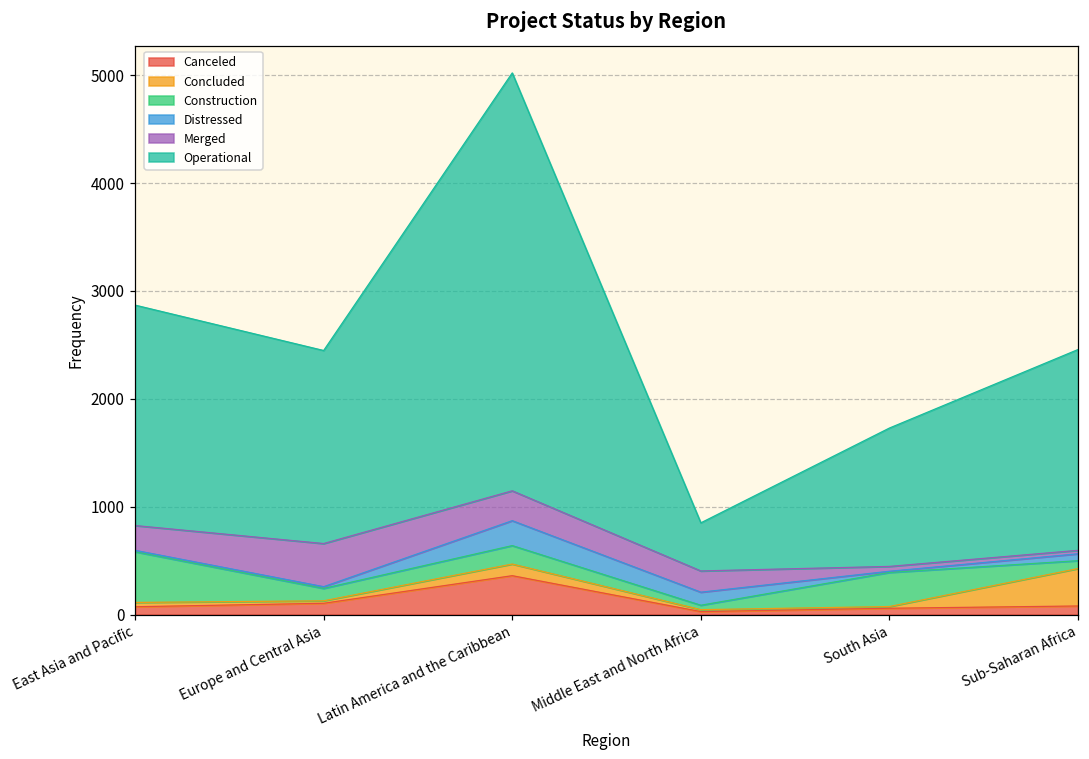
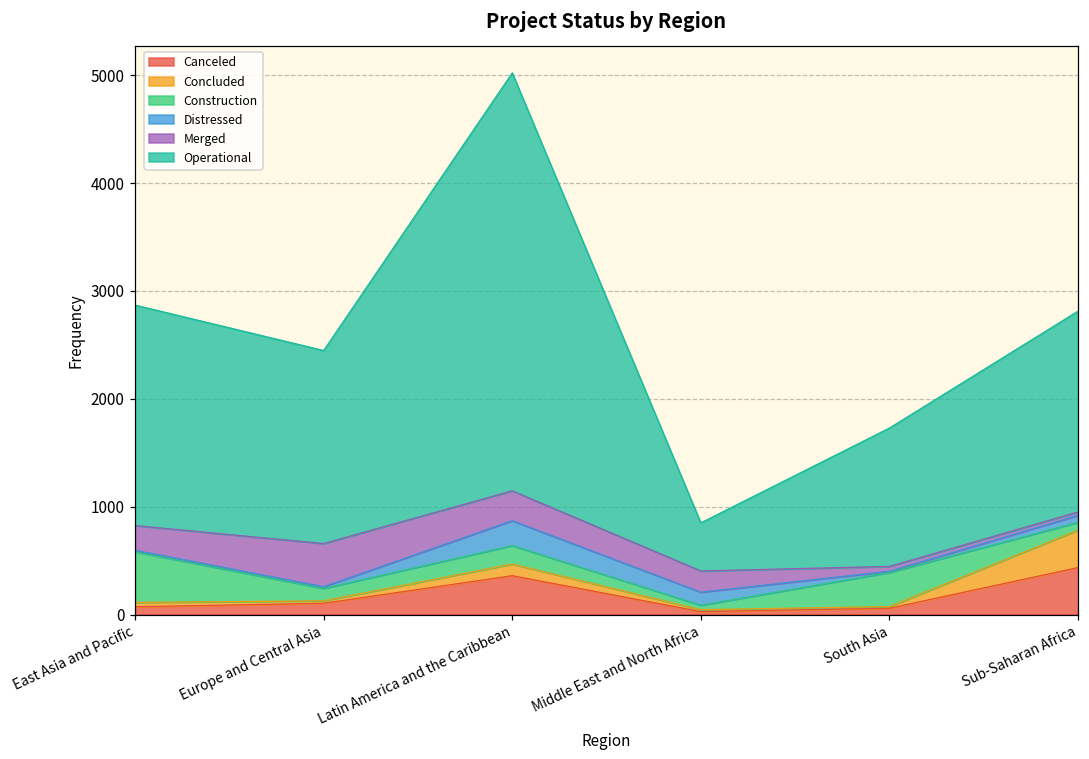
  {
    "Canceled": {
      "East Asia and Pacific": 100,
      "Latin America and the Caribbean": 400,
-     "Sub-Saharan Africa": 100
+     "Sub-Saharan Africa": 400
    },
    "Concluded": {
      "East Asia and Pacific": 0,
      "Latin America and the Caribbean": 100,
      "Sub-Saharan Africa": 300
    },
    "Distressed": {
      "Latin America and the Caribbean": 200,
      "Middle East and North Africa": 100,
      "Sub-Saharan Africa": 100
    },
    "Merged": {
      "East Asia and Pacific": 200,
      "Europe and Central Asia": 400,
      "Latin America and the Caribbean": 300,
      "Middle East and North Africa": 200,
      "South Asia": 0,
      "Sub-Saharan Africa": 0
    }
  }
